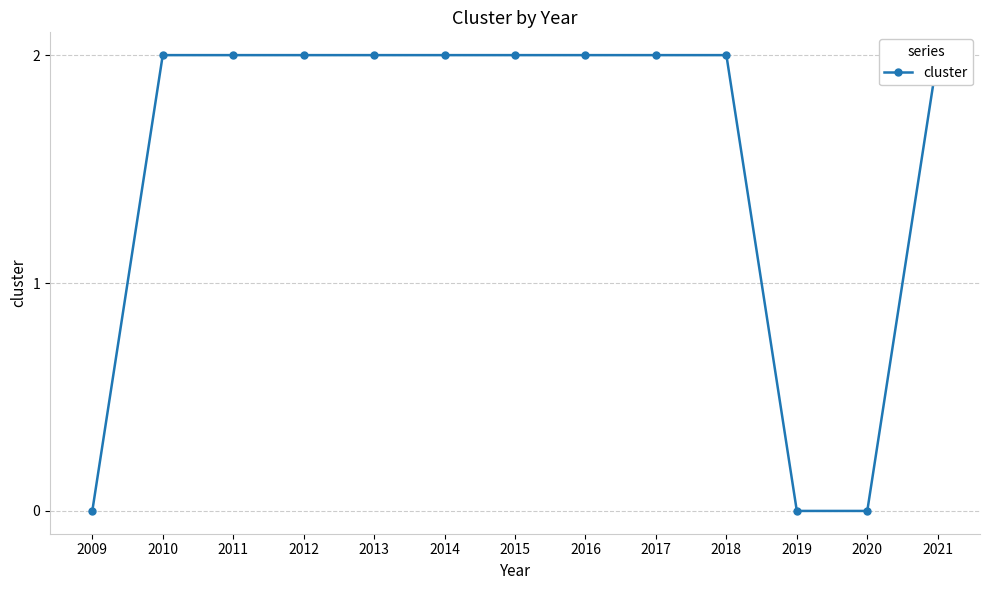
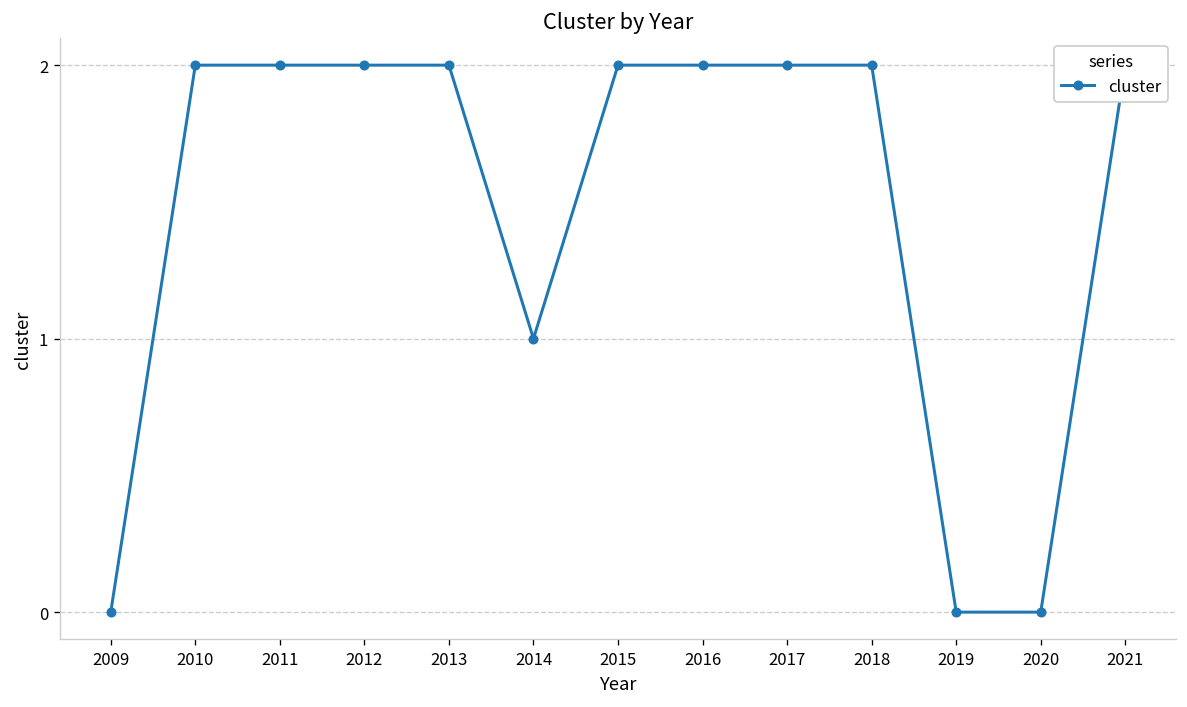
  {
    "2009": 0,
    "2010": 2,
    "2011": 2,
    "2012": 2,
    "2013": 2,
-   "2014": 2,
+   "2014": 1,
    "2015": 2,
    "2016": 2,
    "2017": 2,
    "2018": 2,
    "2019": 0,
    "2020": 0
  }
